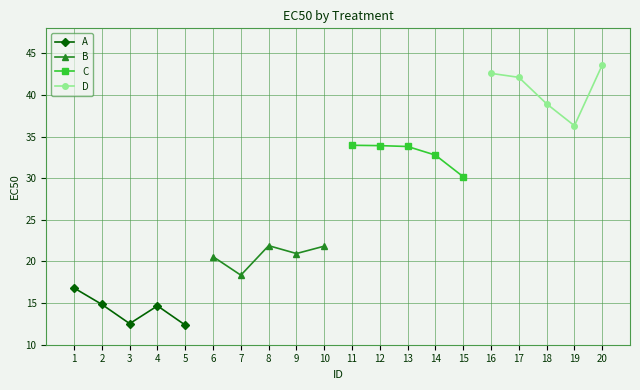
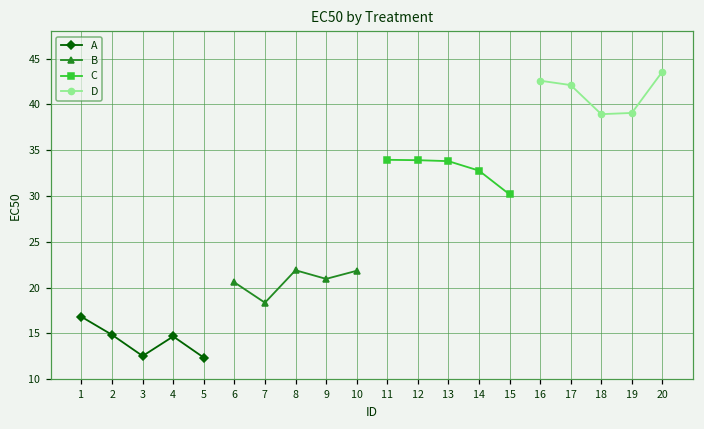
  {
    "A": {
      "1": 17,
      "2": 15,
      "3": 13,
      "4": 15,
      "5": 12
    },
    "B": {
      "6": 21,
      "7": 18,
      "8": 22,
      "9": 21,
      "10": 22
    },
    "C": {
      "11": 34,
      "12": 34,
      "13": 34,
      "14": 33,
      "15": 30
    },
    "D": {
      "16": 43,
      "17": 42,
      "18": 39,
-     "19": 36,
+     "19": 39,
      "20": 44
    }
  }
